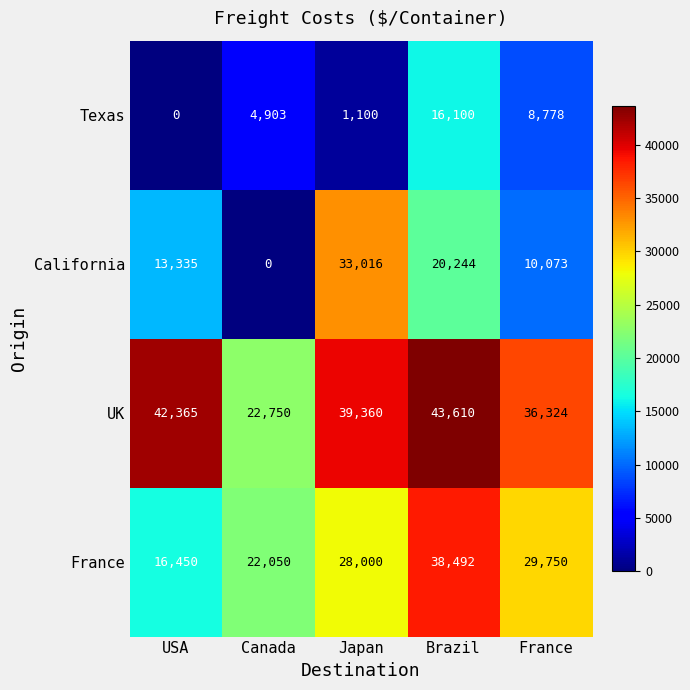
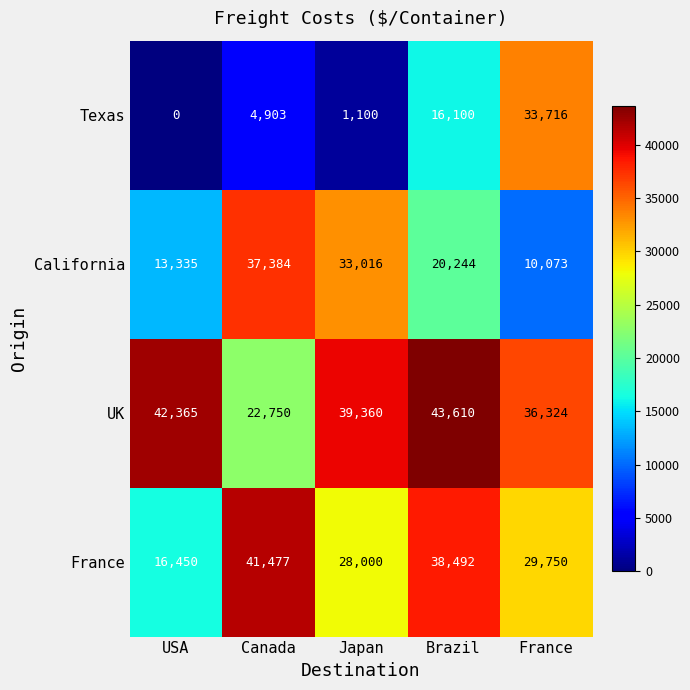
  {
    "Texas": {
      "USA": "0",
      "Canada": "4,903",
      "Japan": "1,100",
      "Brazil": "16,100",
-     "France": "8,778"
+     "France": "33,716"
    },
    "California": {
      "USA": "13,335",
-     "Canada": "0",
+     "Canada": "37,384",
      "Japan": "33,016",
      "Brazil": "20,244",
      "France": "10,073"
    },
    "UK": {
      "USA": "42,365",
      "Canada": "22,750",
      "Japan": "39,360",
      "Brazil": "43,610",
      "France": "36,324"
    },
    "France": {
      "USA": "16,450",
-     "Canada": "22,050",
+     "Canada": "41,477",
      "Japan": "28,000",
      "Brazil": "38,492",
      "France": "29,750"
    }
  }
